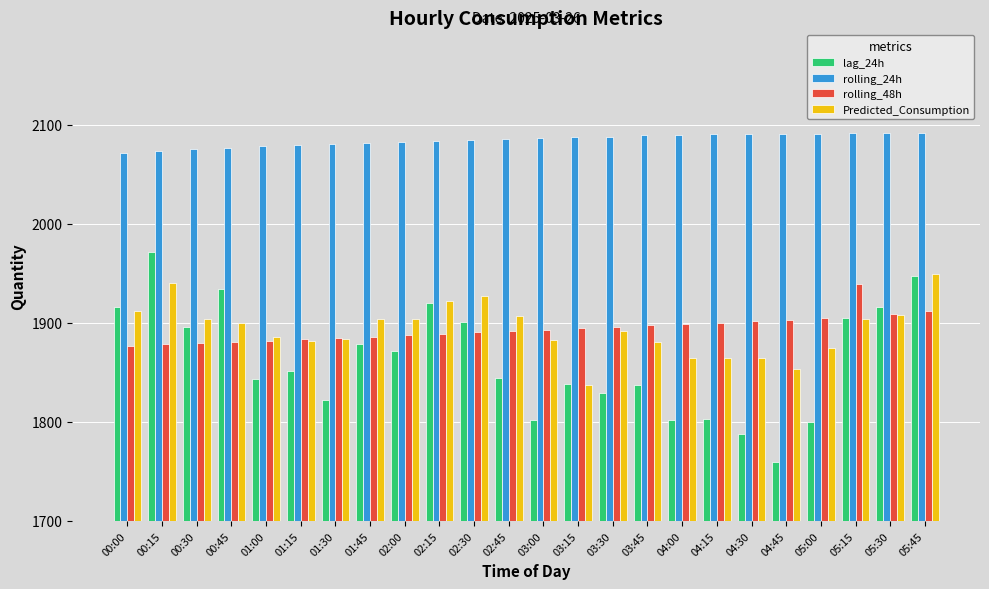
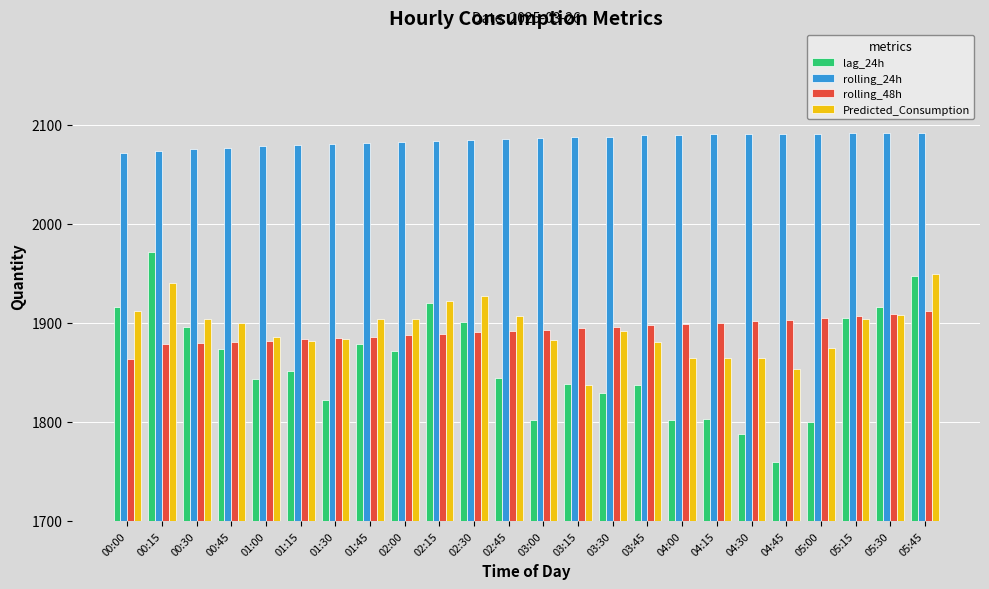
  {
    "lag_24h": {
      "00:00": 1920,
      "00:15": 1970,
      "00:30": 1900,
-     "00:45": 1930,
+     "00:45": 1870,
      "01:00": 1840,
      "01:15": 1850,
      "01:30": 1820,
      "01:45": 1880,
      "02:00": 1870,
      "02:15": 1920,
      "02:30": 1900,
      "02:45": 1840,
      "03:00": 1800,
      "03:15": 1840,
      "03:30": 1830,
      "03:45": 1840,
      "04:00": 1800,
      "04:15": 1800,
      "04:30": 1790,
      "04:45": 1760,
      "05:00": 1800,
      "05:15": 1910,
      "05:30": 1920,
      "05:45": 1950
    },
    "rolling_24h": {
      "00:00": 2070,
      "00:15": 2070,
      "00:30": 2070,
      "00:45": 2080,
      "01:00": 2080,
      "01:15": 2080,
      "01:30": 2080,
      "01:45": 2080,
      "02:00": 2080,
      "02:15": 2080,
      "02:30": 2080,
      "02:45": 2090,
      "03:00": 2090,
      "03:15": 2090,
      "03:30": 2090,
      "03:45": 2090,
      "04:00": 2090,
      "04:15": 2090,
      "04:30": 2090,
      "04:45": 2090,
      "05:00": 2090,
      "05:15": 2090,
      "05:30": 2090,
      "05:45": 2090
    },
    "rolling_48h": {
-     "00:00": 1880,
+     "00:00": 1860,
      "00:15": 1880,
      "00:30": 1880,
      "00:45": 1880,
      "01:00": 1880,
      "01:15": 1880,
      "01:30": 1880,
      "01:45": 1890,
      "02:00": 1890,
      "02:15": 1890,
      "02:30": 1890,
      "02:45": 1890,
      "03:00": 1890,
      "03:15": 1890,
      "03:30": 1900,
      "03:45": 1900,
      "04:00": 1900,
      "04:15": 1900,
      "04:30": 1900,
      "04:45": 1900,
      "05:00": 1900,
-     "05:15": 1940,
+     "05:15": 1910,
      "05:30": 1910,
      "05:45": 1910
    },
    "Predicted_Consumption": {
      "00:00": 1910,
      "00:15": 1940,
      "00:30": 1900,
      "00:45": 1900,
      "01:00": 1890,
      "01:15": 1880,
      "01:30": 1880,
      "01:45": 1900,
      "02:00": 1900,
      "02:15": 1920,
      "02:30": 1930,
      "02:45": 1910,
      "03:00": 1880,
      "03:15": 1840,
      "03:30": 1890,
      "03:45": 1880,
      "04:00": 1860,
      "04:15": 1860,
      "04:30": 1860,
      "04:45": 1850,
      "05:00": 1870,
      "05:15": 1900,
      "05:30": 1910,
      "05:45": 1950
    }
  }
